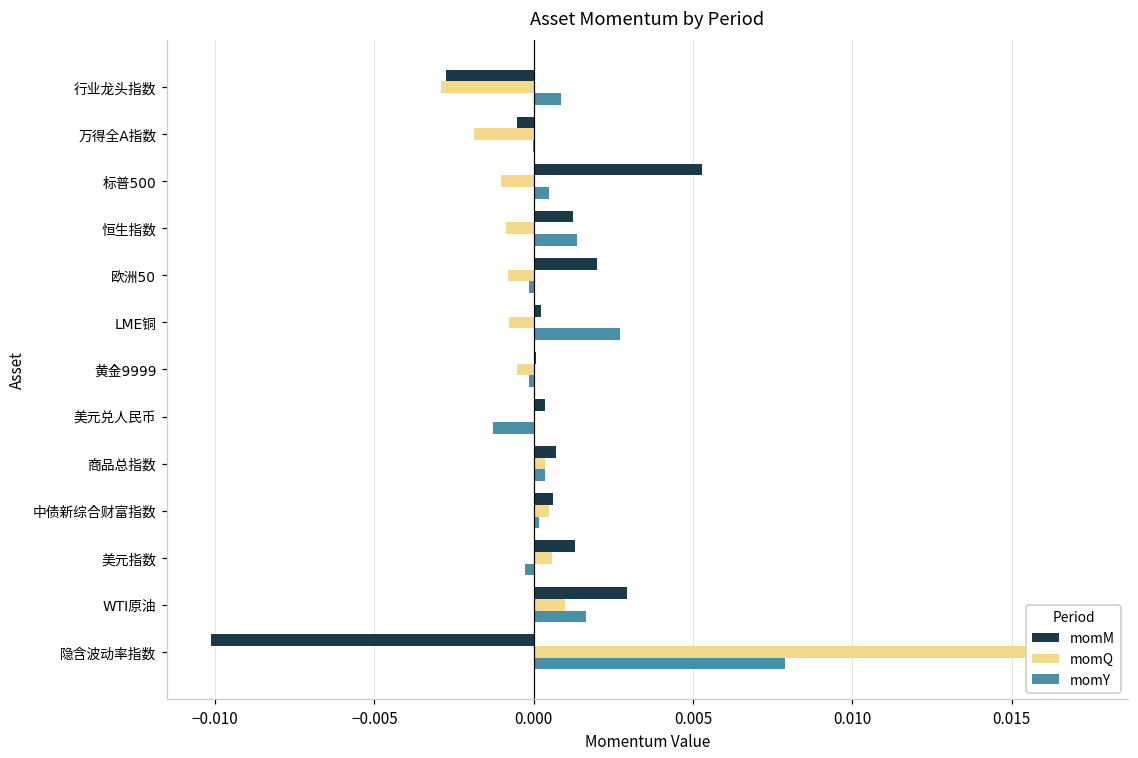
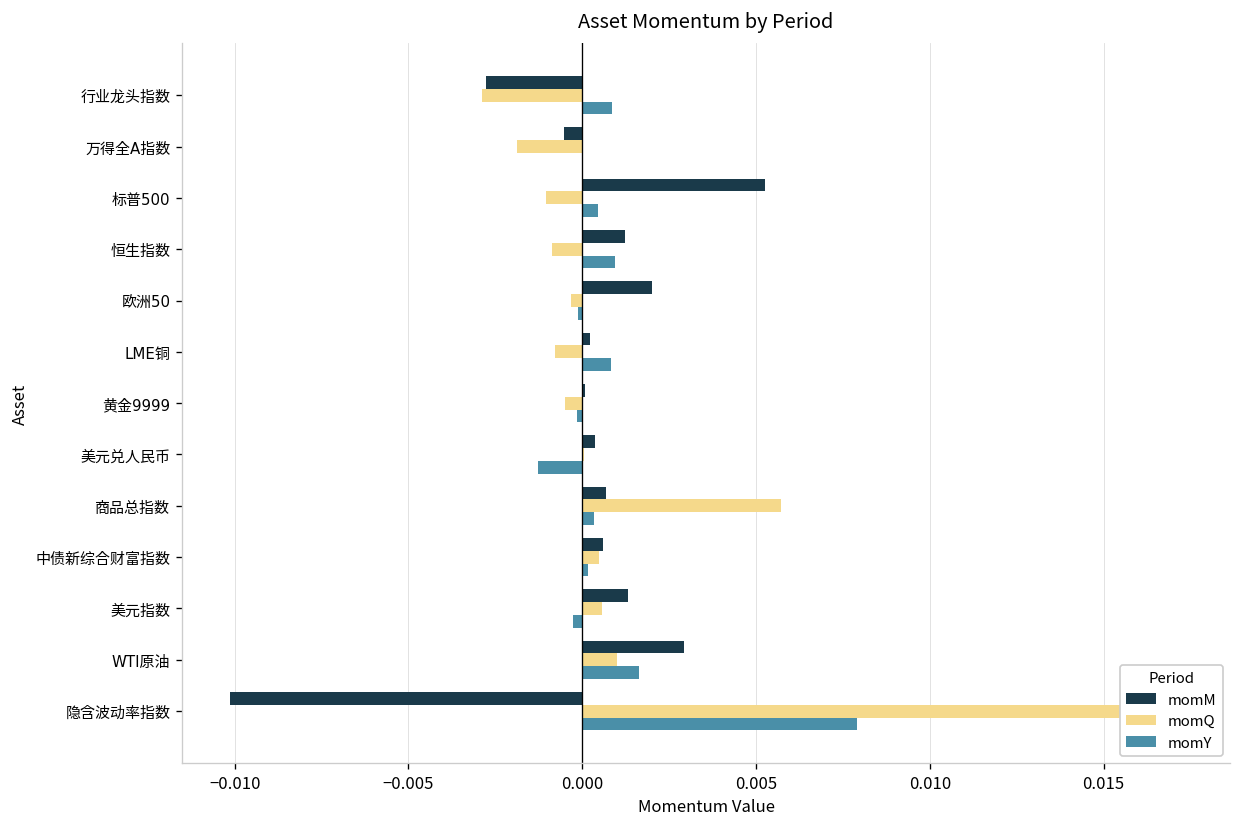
  {
    "momM": {
      "行业龙头指数": -0.0028,
      "万得全A指数": -0.0005,
      "标普500": 0.0053,
      "恒生指数": 0.0012,
      "欧洲50": 0.0020,
      "LME铜": 0.0002,
      "美元兑人民币": 0.0004,
      "商品总指数": 0.0007,
      "中债新综合财富指数": 0.0006,
      "美元指数": 0.0013,
      "WTI原油": 0.0029,
      "隐含波动率指数": -0.0101
    },
    "momQ": {
      "行业龙头指数": -0.0029,
      "万得全A指数": -0.0019,
      "标普500": -0.0010,
      "恒生指数": -0.0009,
-     "欧洲50": -0.0008,
+     "欧洲50": -0.0003,
      "LME铜": -0.0008,
      "黄金9999": -0.0005,
-     "商品总指数": 0.0003,
+     "商品总指数": 0.0057,
      "中债新综合财富指数": 0.0005,
      "美元指数": 0.0006,
      "WTI原油": 0.0010
    },
    "momY": {
      "行业龙头指数": 0.0008,
      "标普500": 0.0005,
-     "恒生指数": 0.0014,
+     "恒生指数": 0.0010,
      "欧洲50": -0.0001,
-     "LME铜": 0.0027,
+     "LME铜": 0.0008,
      "黄金9999": -0.0001,
      "美元兑人民币": -0.0013,
      "商品总指数": 0.0003,
      "中债新综合财富指数": 0.0002,
      "美元指数": -0.0003,
      "WTI原油": 0.0016,
      "隐含波动率指数": 0.0079
    }
  }
